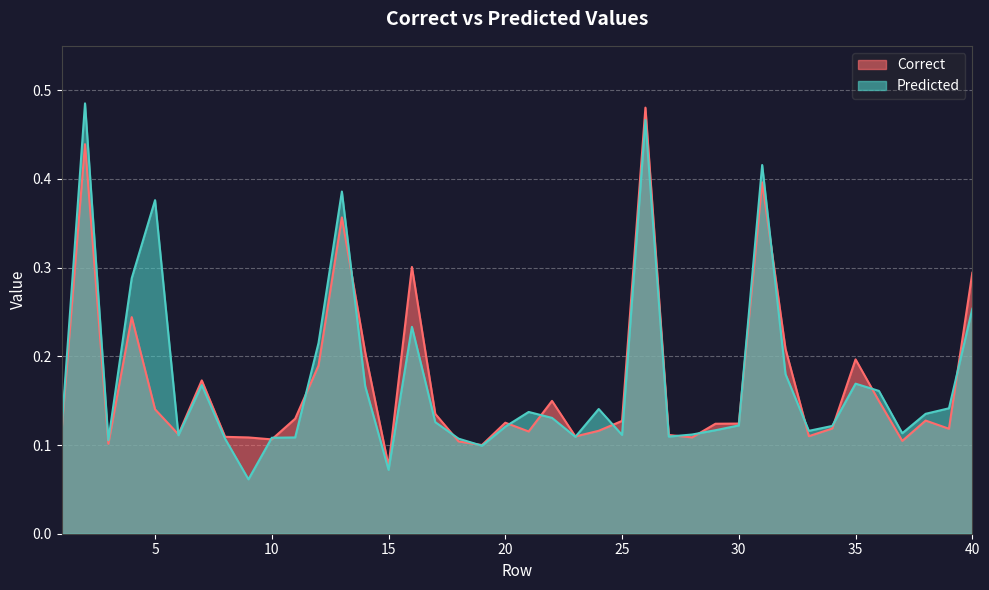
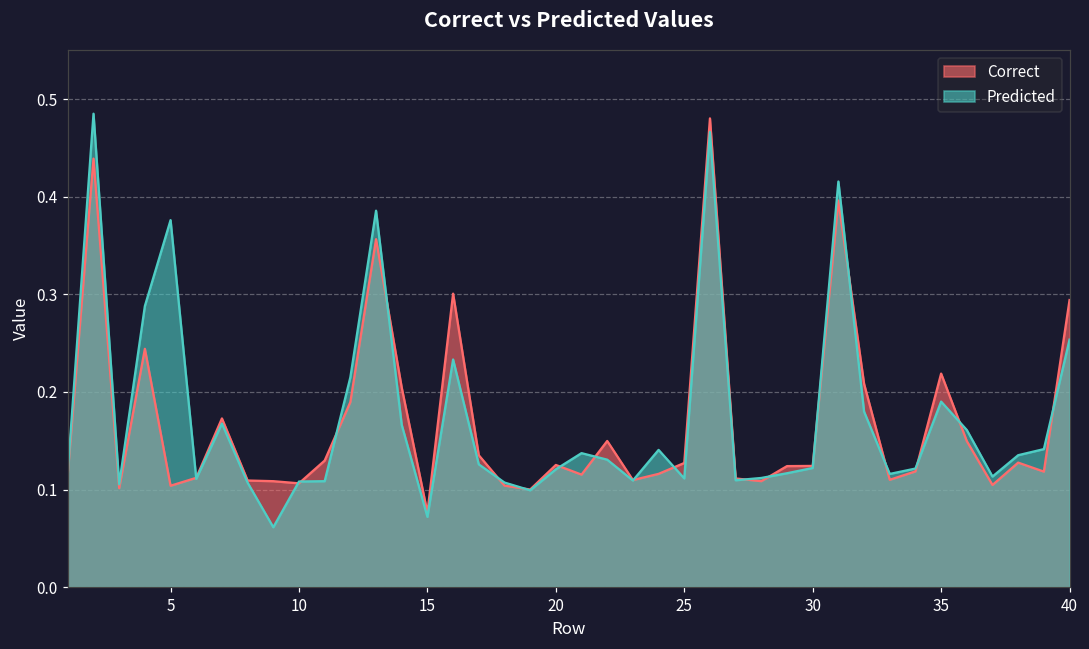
  {
    "Correct": {
-     "5": 0.14,
+     "5": 0.10,
      "15": 0.08,
      "20": 0.13,
      "25": 0.13,
-     "35": 0.20,
+     "35": 0.22,
      "40": 0.29
    },
    "Predicted": {
      "5": 0.38,
      "15": 0.07,
      "20": 0.12,
      "25": 0.11,
-     "35": 0.17,
+     "35": 0.19,
      "40": 0.25
    }
  }
